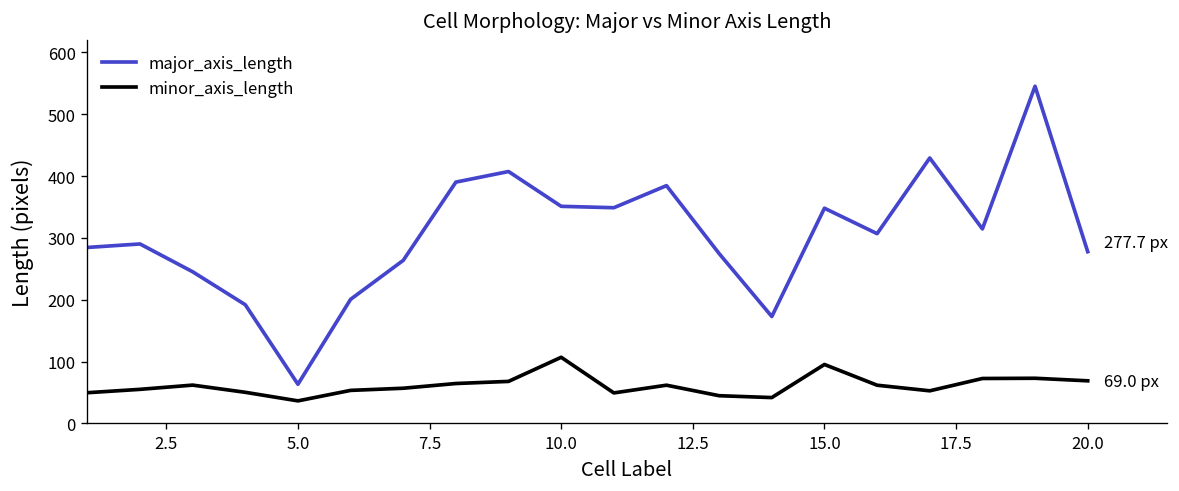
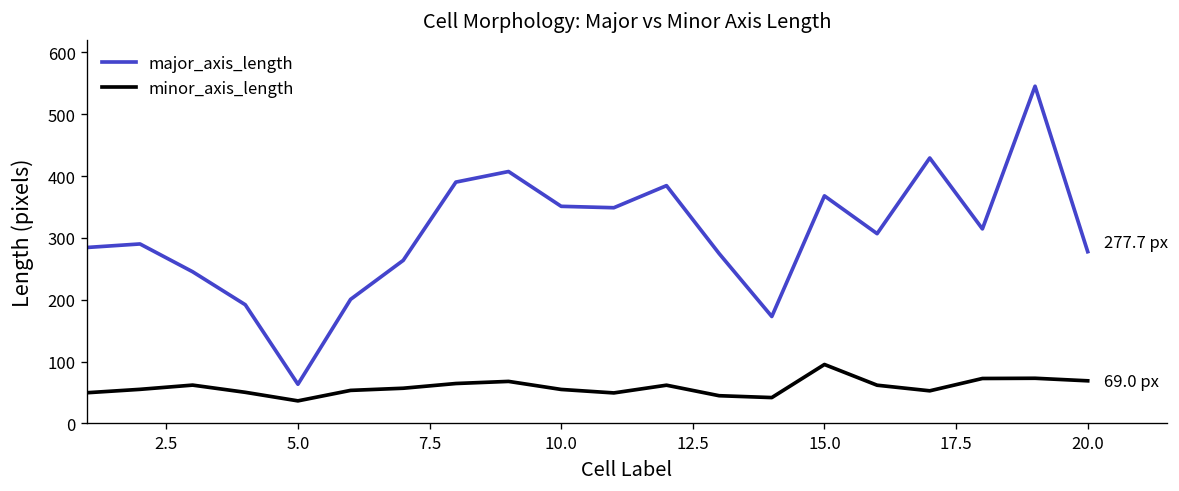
  {
    "major_axis_length": {
      "5.0": 60,
      "10.0": 350,
-     "15.0": 350
+     "15.0": 370
    },
    "minor_axis_length": {
      "5.0": 40,
-     "10.0": 110,
+     "10.0": 50,
      "15.0": 100
    }
  }
